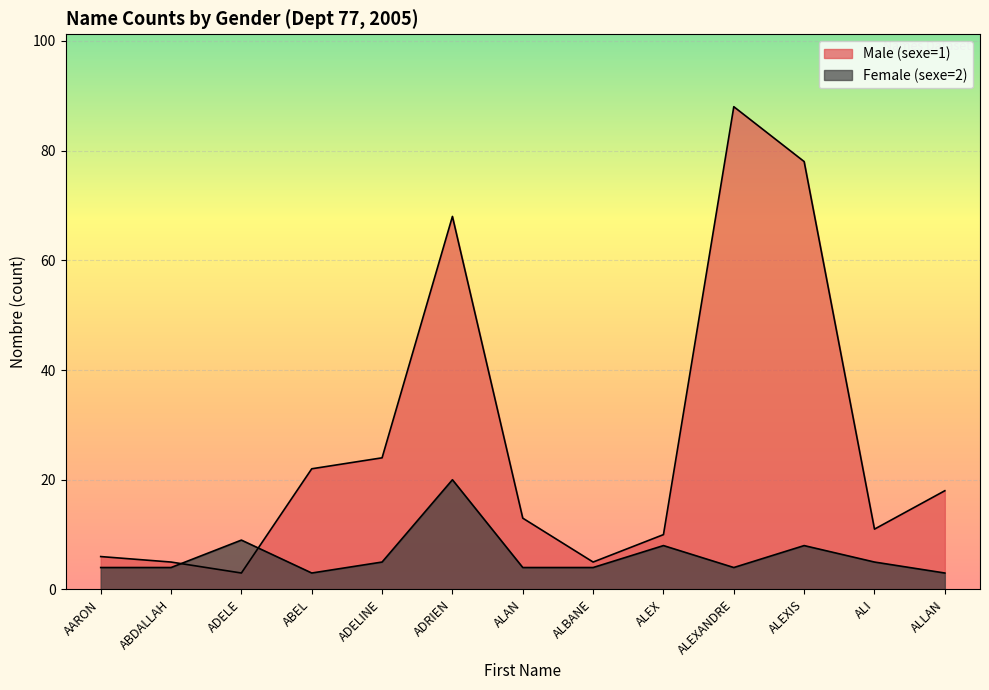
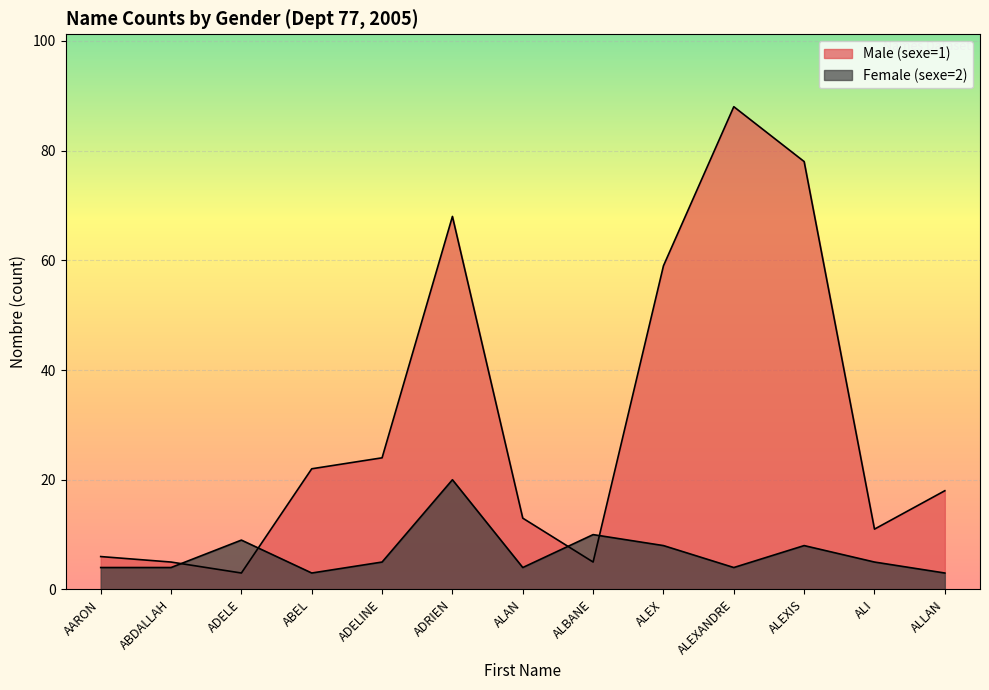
  {
    "Male (sexe=1)": {
      "AARON": 6,
      "ABDALLAH": 5,
      "ADELE": 3,
      "ABEL": 22,
      "ADELINE": 24,
      "ADRIEN": 68,
      "ALAN": 13,
      "ALBANE": 5,
-     "ALEX": 10,
+     "ALEX": 59,
      "ALEXANDRE": 88,
      "ALEXIS": 78,
      "ALI": 11,
      "ALLAN": 18
    },
    "Female (sexe=2)": {
      "AARON": 4,
      "ABDALLAH": 4,
      "ADELE": 9,
      "ABEL": 3,
      "ADELINE": 5,
      "ADRIEN": 20,
      "ALAN": 4,
-     "ALBANE": 4,
+     "ALBANE": 10,
      "ALEX": 8,
      "ALEXANDRE": 4,
      "ALEXIS": 8,
      "ALI": 5,
      "ALLAN": 3
    }
  }
